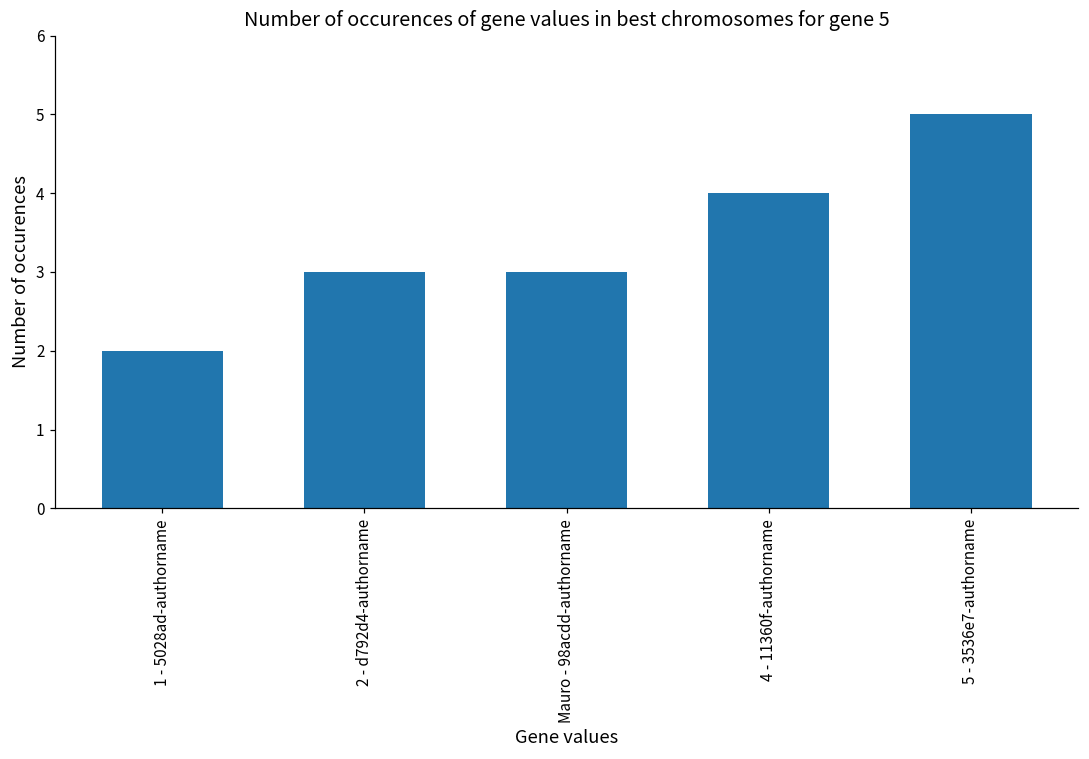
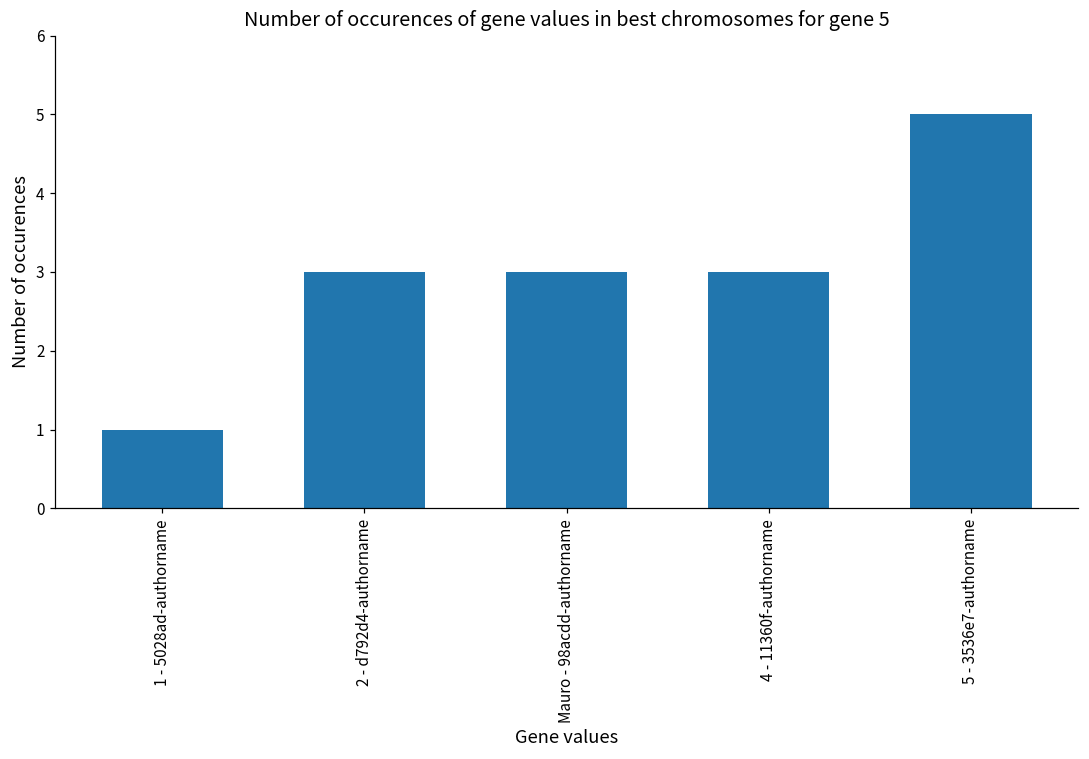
  {
-   "1 - 5028ad-authorname": 2,
+   "1 - 5028ad-authorname": 1,
    "2 - d792d4-authorname": 3,
    "Mauro - 98acdd-authorname": 3,
-   "4 - 11360f-authorname": 4,
+   "4 - 11360f-authorname": 3,
    "5 - 3536e7-authorname": 5
  }
